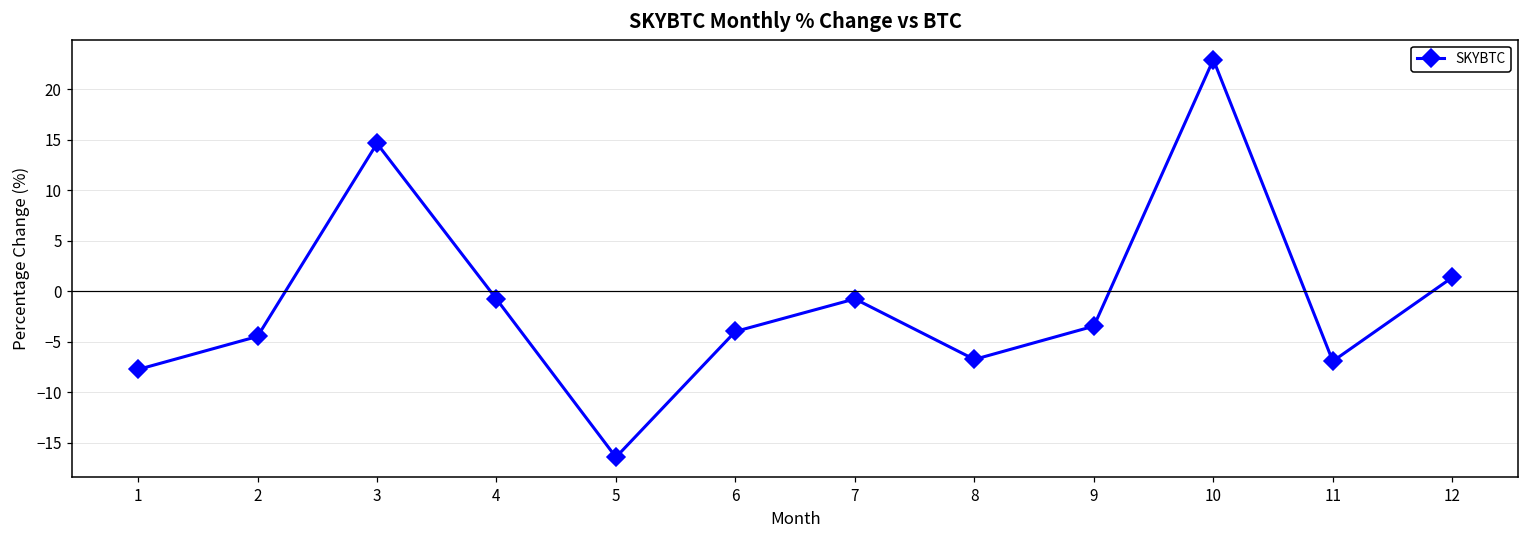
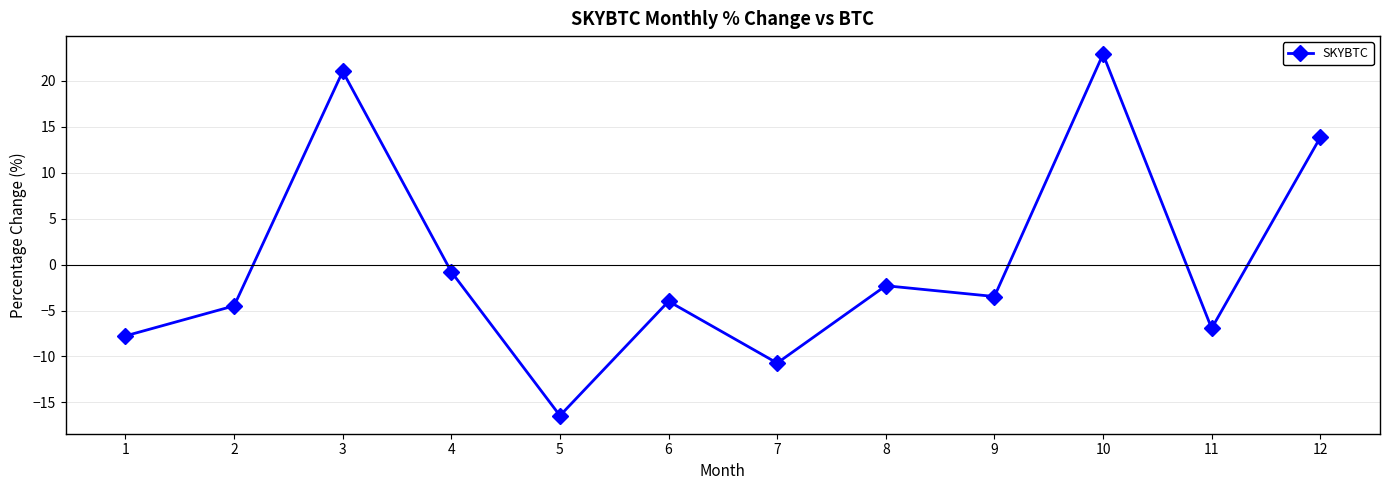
  {
    "1": -8,
    "2": -4,
-   "3": 15,
+   "3": 21,
    "4": -1,
    "5": -16,
    "6": -4,
-   "7": -1,
-   "8": -7,
+   "7": -11,
+   "8": -2,
    "9": -3,
    "10": 23,
    "11": -7,
-   "12": 1
+   "12": 14
  }
